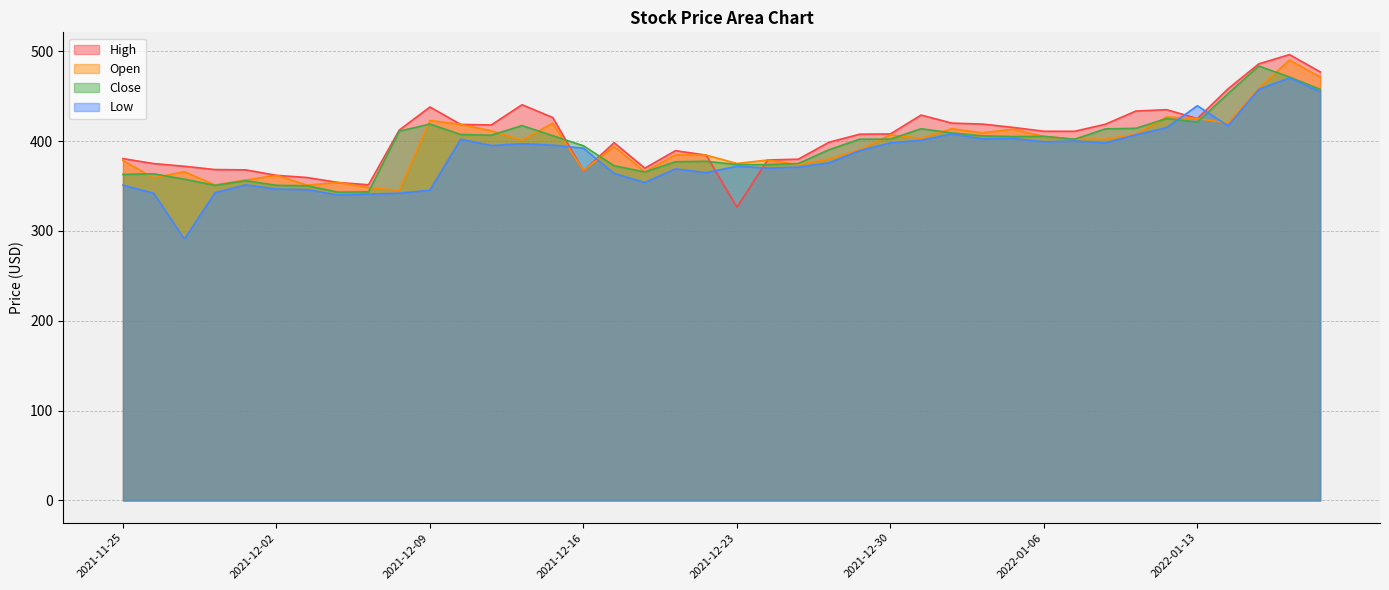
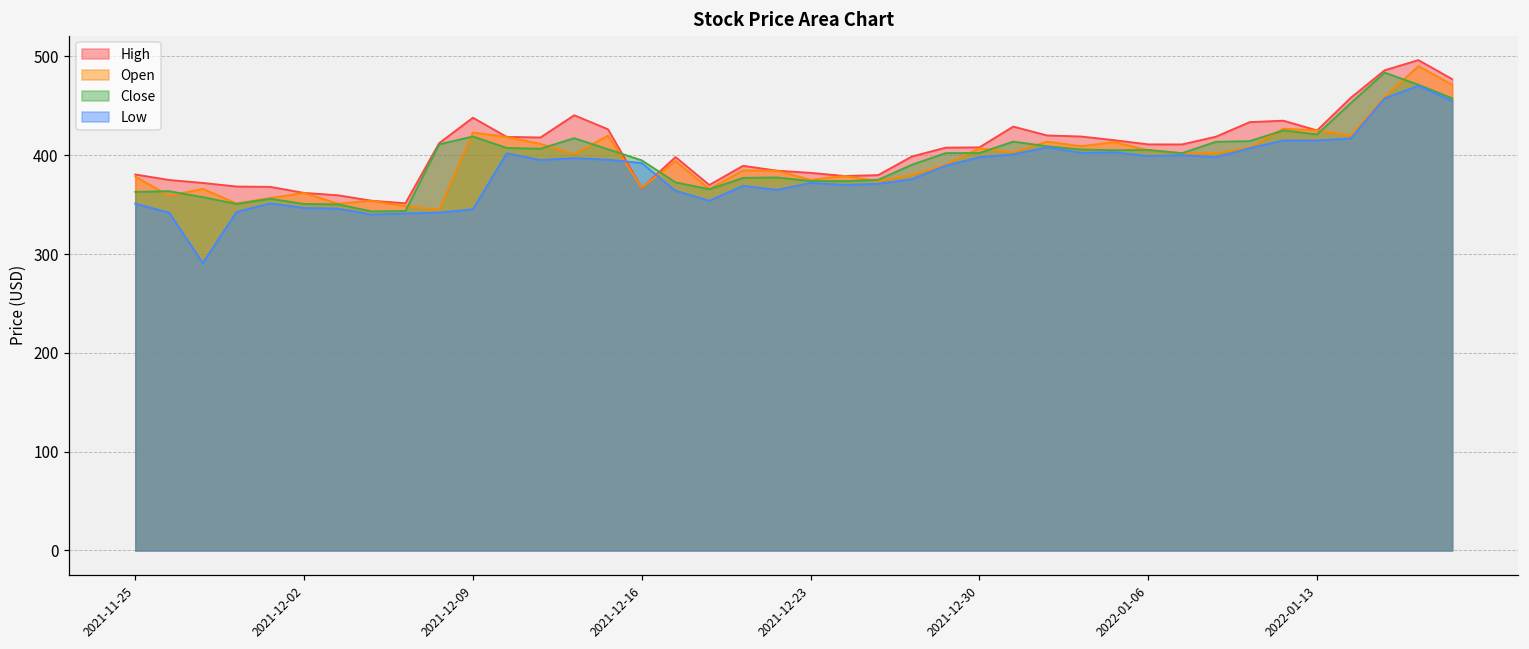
  {
    "High": {
      "2021-12-09": 440,
-     "2021-12-23": 330,
+     "2021-12-23": 380,
      "2022-01-06": 410
    },
    "Open": {
      "2021-12-09": 420
    },
    "Close": {
      "2021-11-25": 360,
      "2021-12-02": 350,
      "2021-12-09": 420,
      "2021-12-30": 400,
      "2022-01-13": 420
    },
    "Low": {
      "2021-11-25": 350,
      "2021-12-02": 350,
      "2021-12-09": 350,
      "2021-12-30": 400,
      "2022-01-06": 400,
-     "2022-01-13": 440
+     "2022-01-13": 420
    }
  }
